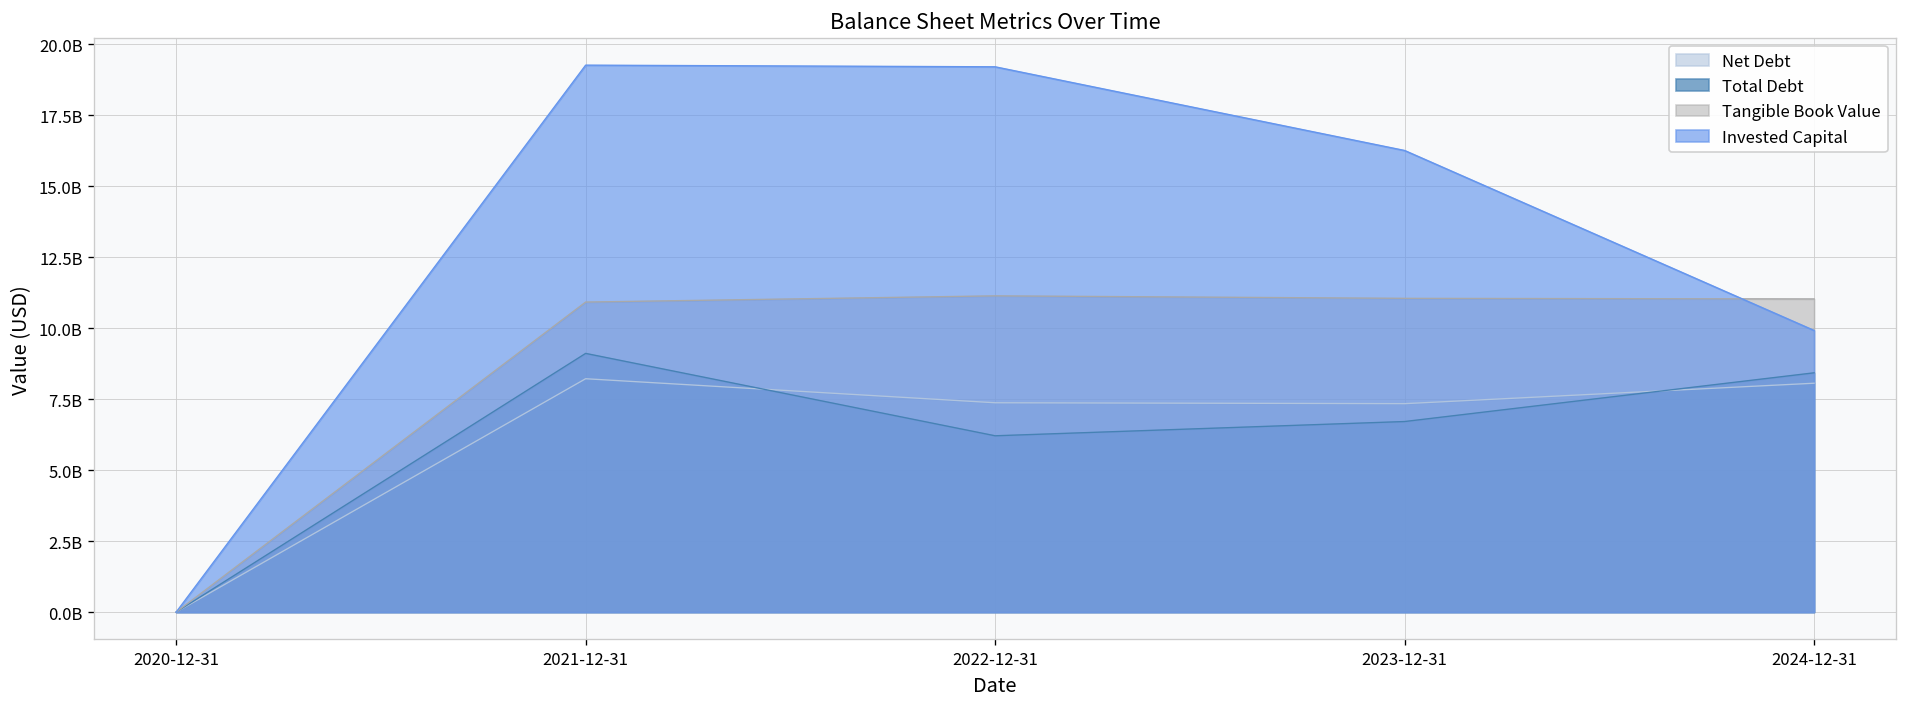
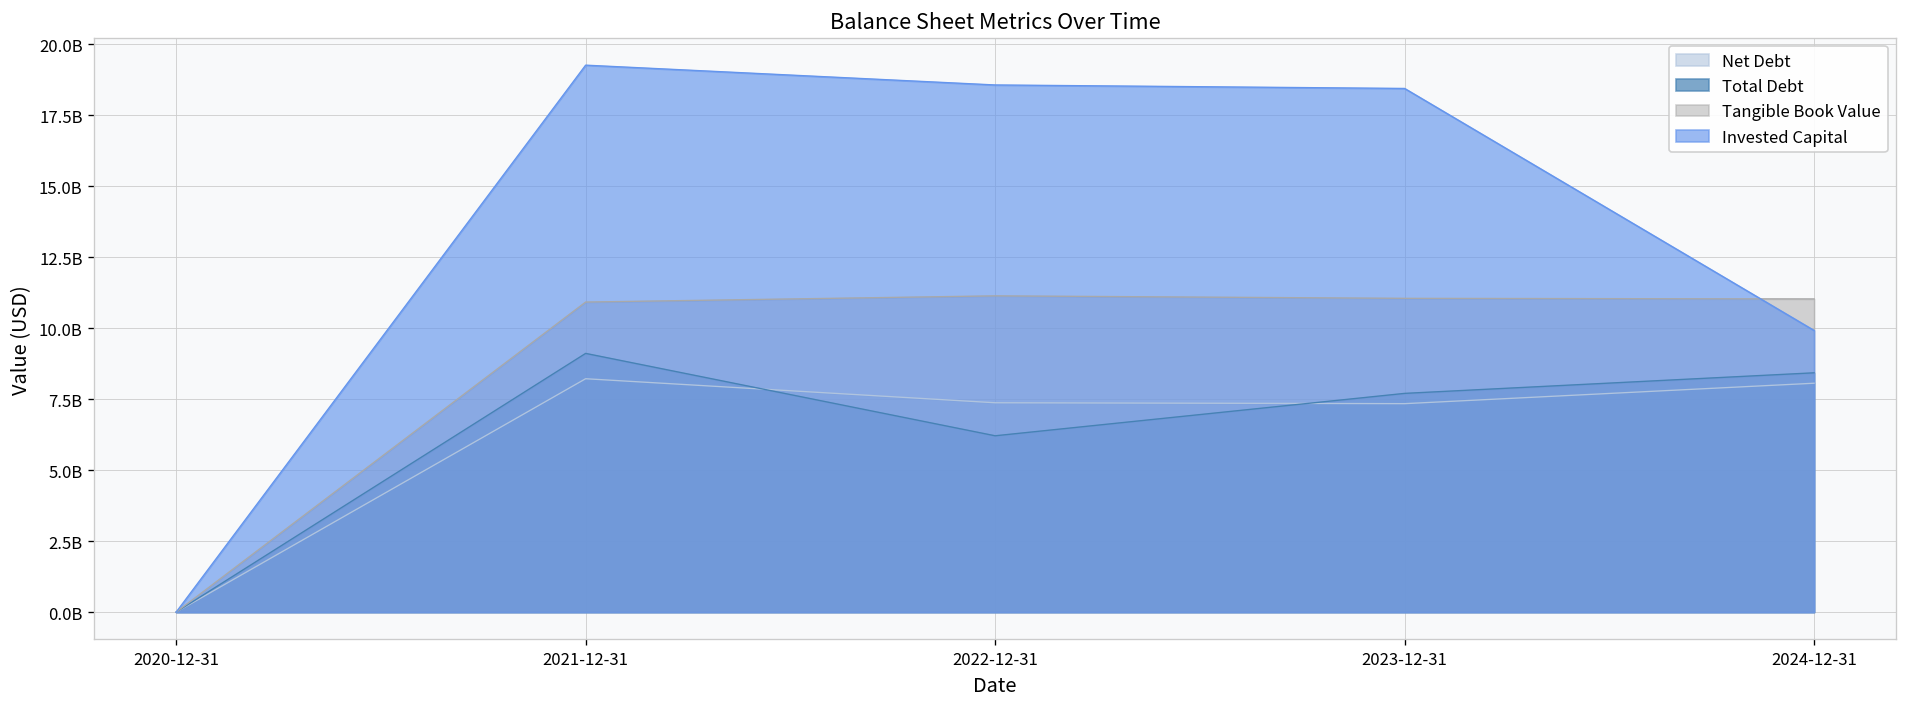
  {
    "Total Debt": {
      "2021-12-31": 9100000000,
      "2022-12-31": 6200000000,
-     "2023-12-31": 6700000000,
+     "2023-12-31": 7700000000,
      "2024-12-31": 8400000000
    },
    "Invested Capital": {
      "2021-12-31": 19300000000,
-     "2022-12-31": 19200000000,
-     "2023-12-31": 16300000000,
+     "2022-12-31": 18600000000,
+     "2023-12-31": 18400000000,
      "2024-12-31": 9900000000
    }
  }
